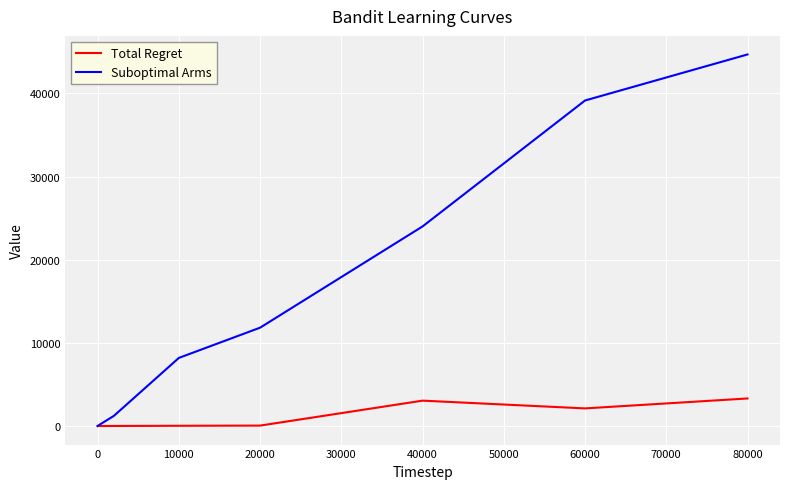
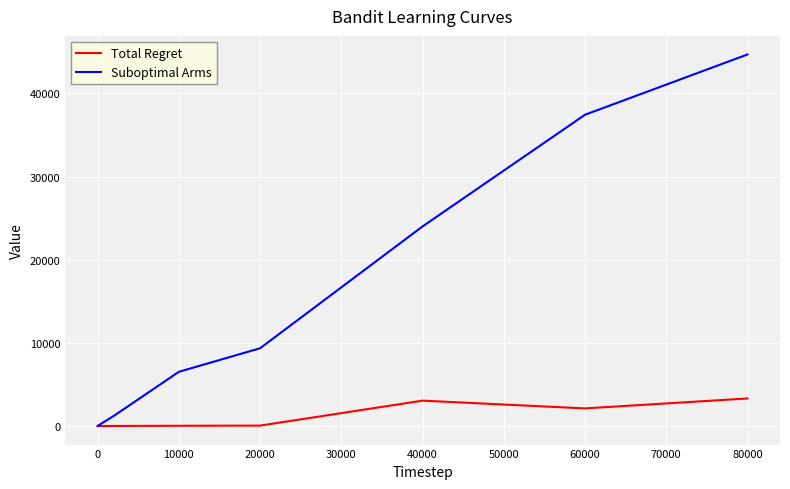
  {
    "Total Regret": {
      "10000": 0,
      "20000": 0,
      "40000": 3000,
      "60000": 2000,
      "80000": 3000
    },
    "Suboptimal Arms": {
-     "10000": 8000,
-     "20000": 12000,
+     "10000": 7000,
+     "20000": 9000,
      "40000": 24000,
-     "60000": 39000,
+     "60000": 37000,
      "80000": 45000
    }
  }
